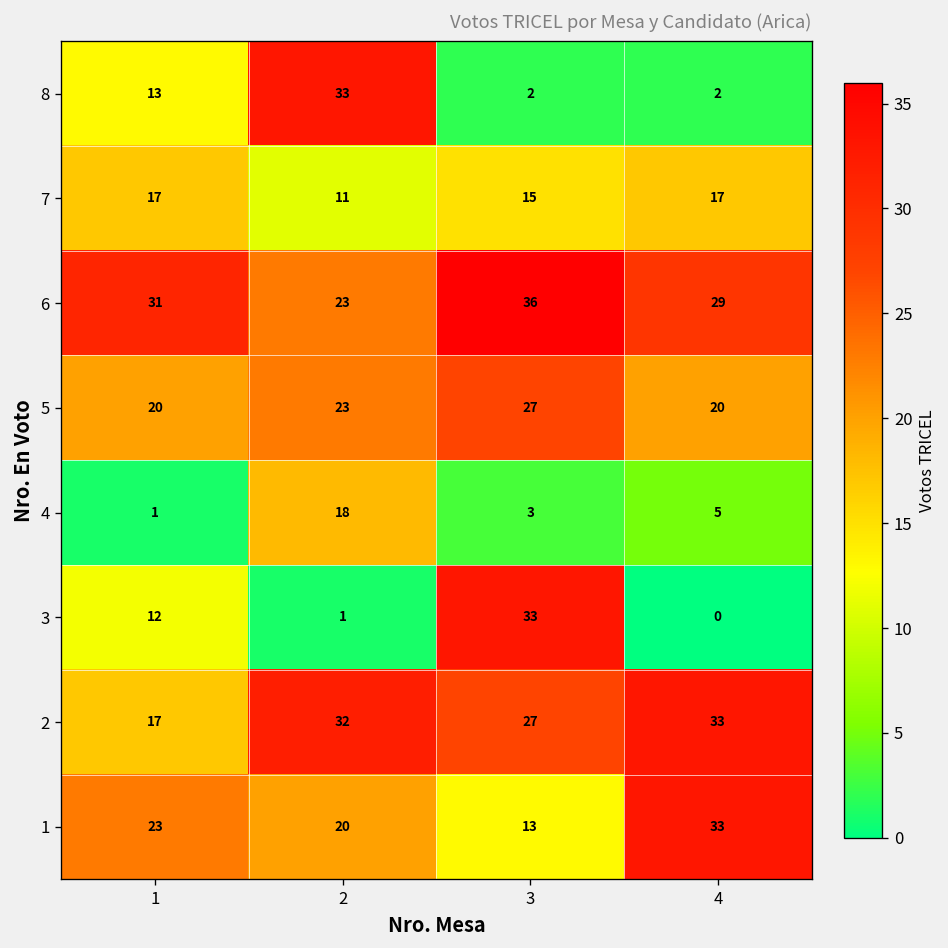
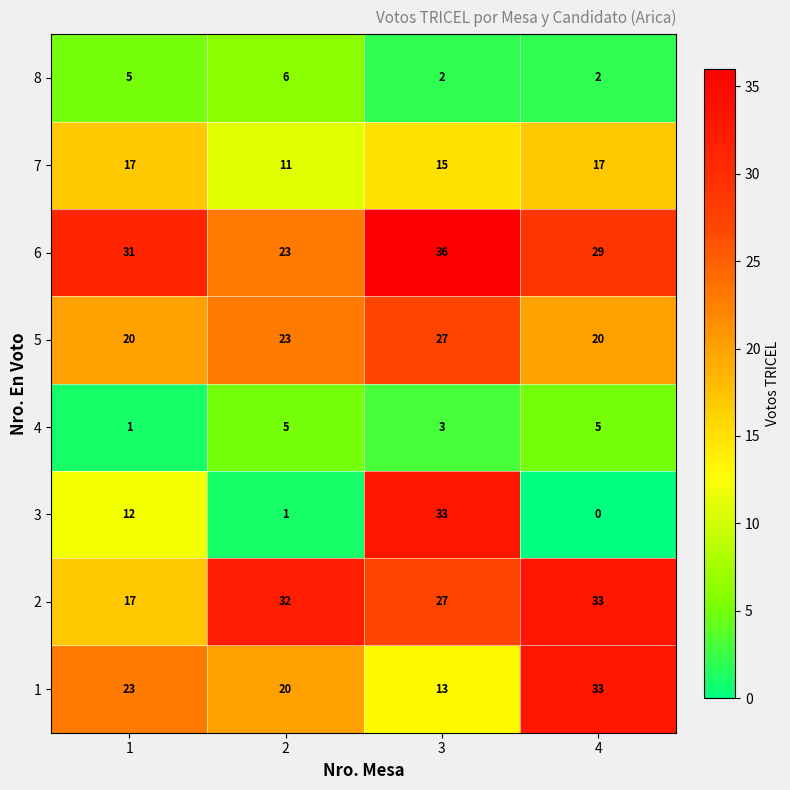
  {
    "8": {
-     "1": 13,
-     "2": 33,
+     "1": 5,
+     "2": 6,
      "3": 2,
      "4": 2
    },
    "7": {
      "1": 17,
      "2": 11,
      "3": 15,
      "4": 17
    },
    "6": {
      "1": 31,
      "2": 23,
      "3": 36,
      "4": 29
    },
    "5": {
      "1": 20,
      "2": 23,
      "3": 27,
      "4": 20
    },
    "4": {
      "1": 1,
-     "2": 18,
+     "2": 5,
      "3": 3,
      "4": 5
    },
    "3": {
      "1": 12,
      "2": 1,
      "3": 33,
      "4": 0
    },
    "2": {
      "1": 17,
      "2": 32,
      "3": 27,
      "4": 33
    },
    "1": {
      "1": 23,
      "2": 20,
      "3": 13,
      "4": 33
    }
  }
